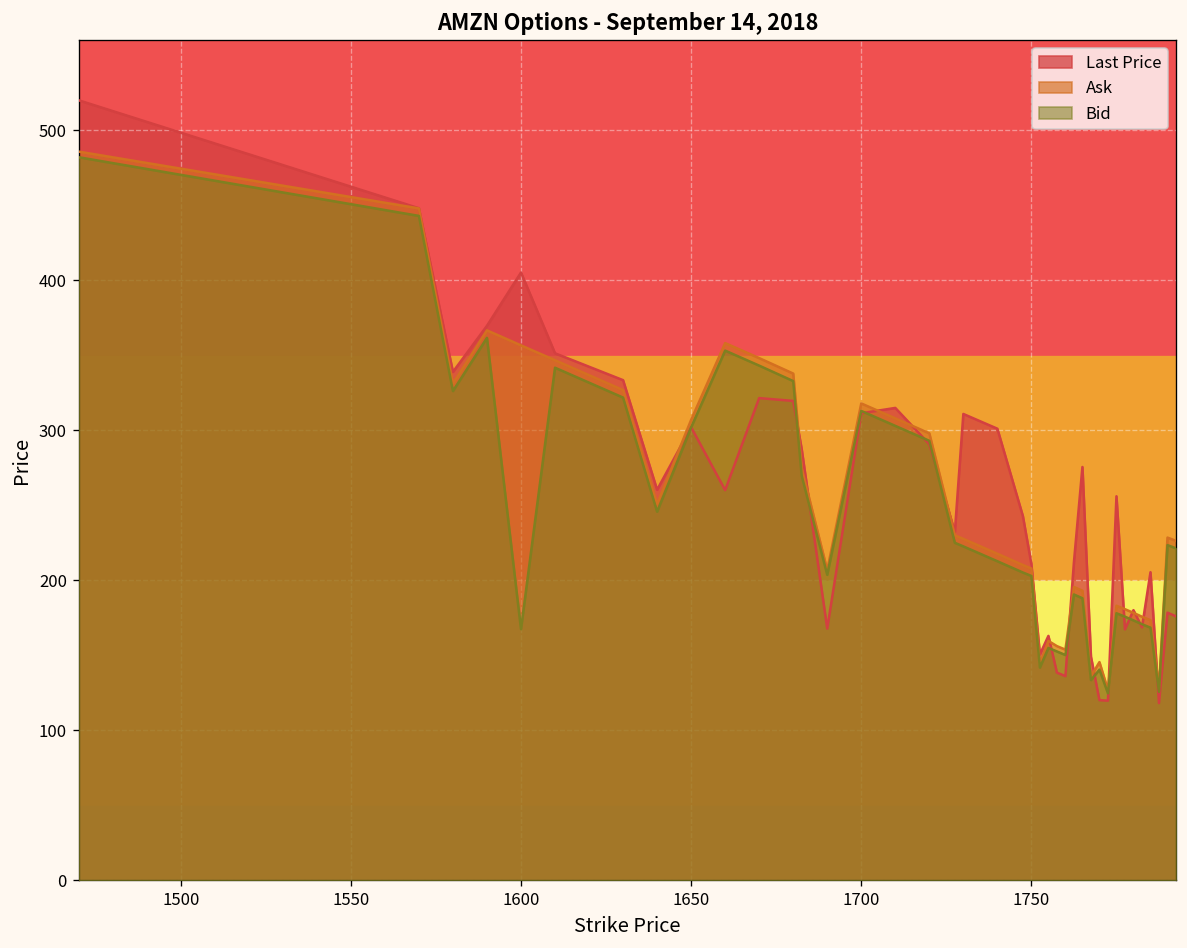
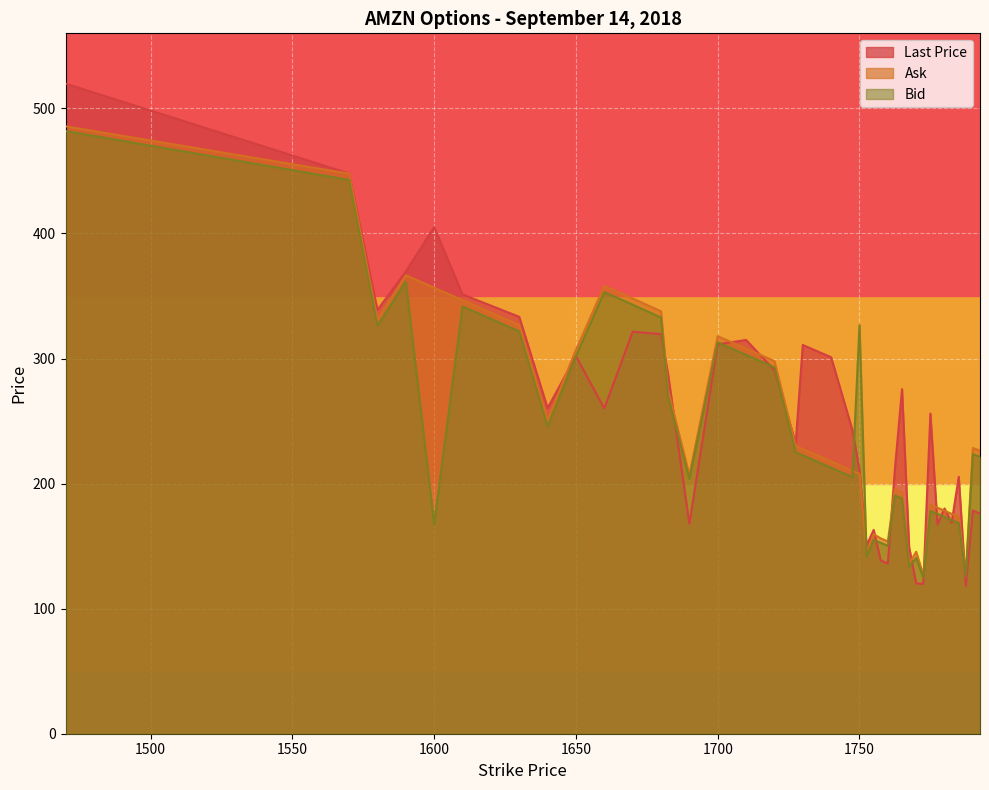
  {
    "Bid": {
      "1600": 167,
-     "1750": 203
+     "1750": 327
    }
  }
